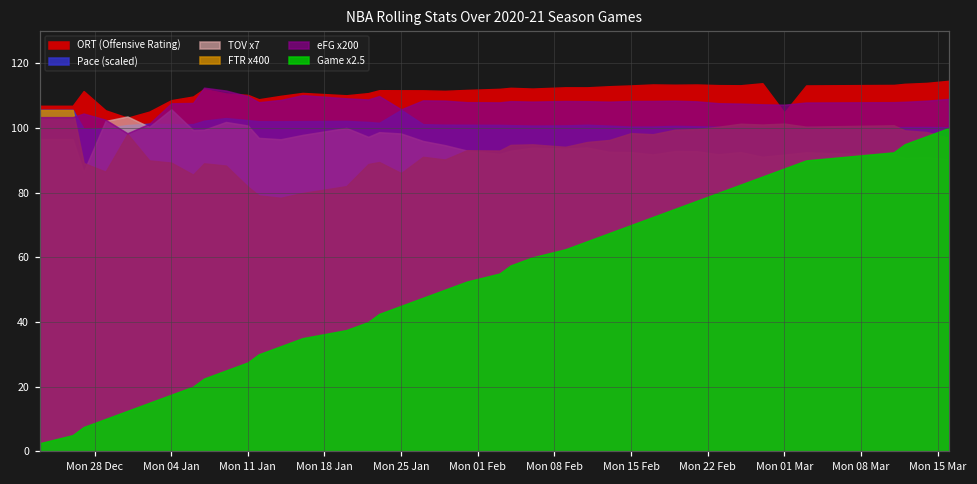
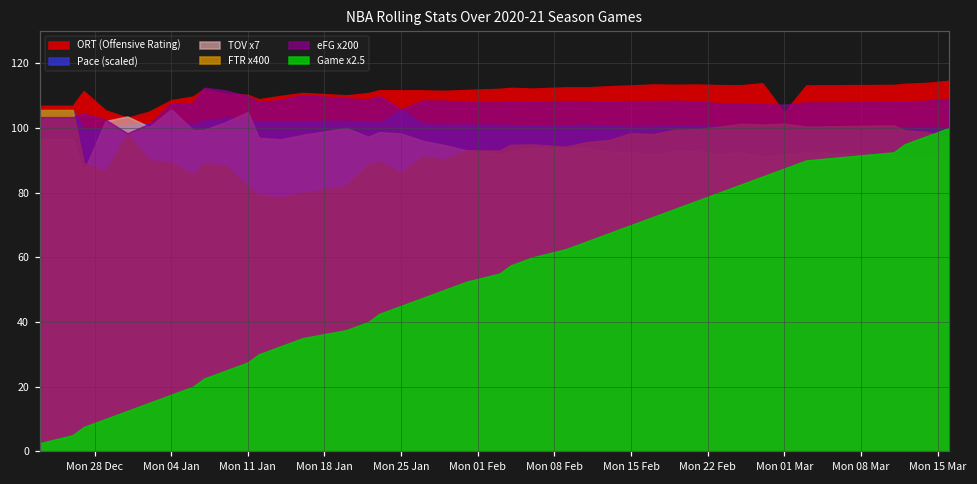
  {
    "ORT (Offensive Rating)": {
      "Mon 04 Jan": 109,
      "Mon 25 Jan": 112,
      "Mon 15 Feb": 113,
      "Mon 01 Mar": 105
    },
    "Pace (scaled)": {
      "Mon 04 Jan": 101,
      "Mon 11 Jan": 102,
      "Mon 15 Feb": 100,
      "Mon 01 Mar": 100
    },
    "TOV x7": {
      "Mon 04 Jan": 106,
-     "Mon 11 Jan": 101,
+     "Mon 11 Jan": 105,
      "Mon 25 Jan": 98,
      "Mon 15 Feb": 93,
      "Mon 01 Mar": 92
    },
    "FTR x400": {
      "Mon 04 Jan": 89,
      "Mon 11 Jan": 82,
      "Mon 25 Jan": 86,
      "Mon 15 Feb": 98,
      "Mon 01 Mar": 101
    },
    "eFG x200": {
      "Mon 04 Jan": 108,
      "Mon 15 Feb": 108,
      "Mon 01 Mar": 107
    },
    "Game x2.5": {
      "Mon 04 Jan": 18,
      "Mon 11 Jan": 28,
      "Mon 25 Jan": 45,
      "Mon 15 Feb": 70,
      "Mon 01 Mar": 88
    }
  }
